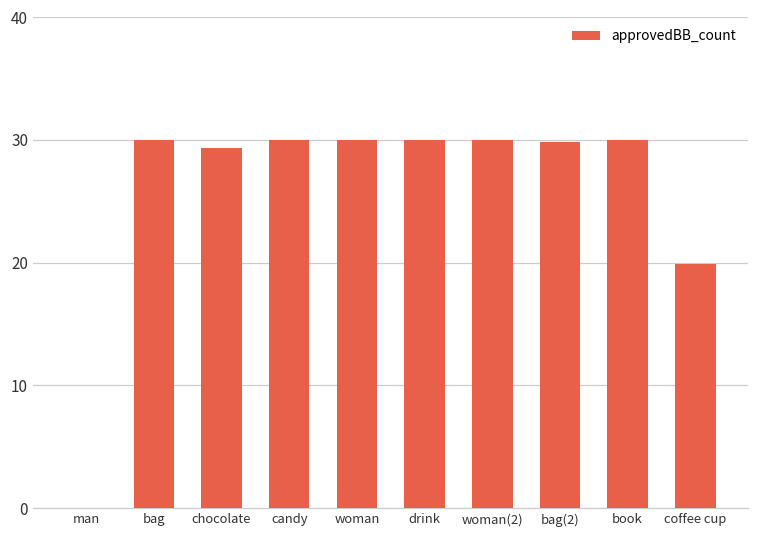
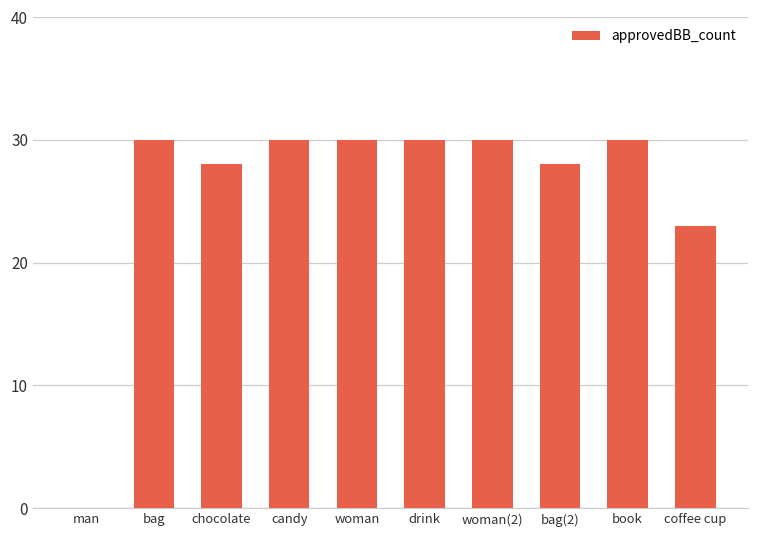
  {
    "man": 0.0,
    "bag": 30.0,
-   "chocolate": 29.3,
+   "chocolate": 28.0,
    "candy": 30.0,
    "woman": 30.0,
    "drink": 30.0,
    "woman(2)": 30.0,
-   "bag(2)": 29.8,
+   "bag(2)": 28.0,
    "book": 30.0,
-   "coffee cup": 19.9
+   "coffee cup": 23.0
  }
